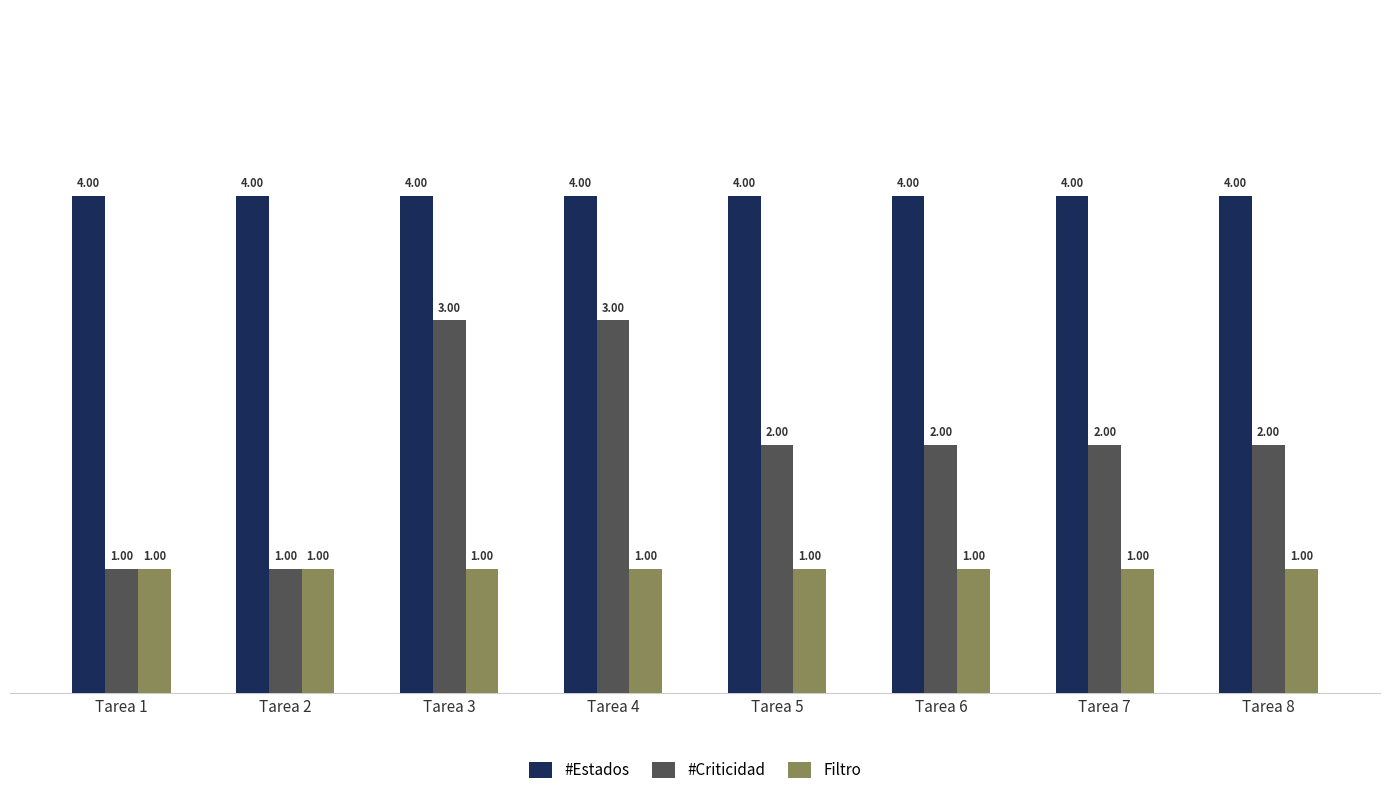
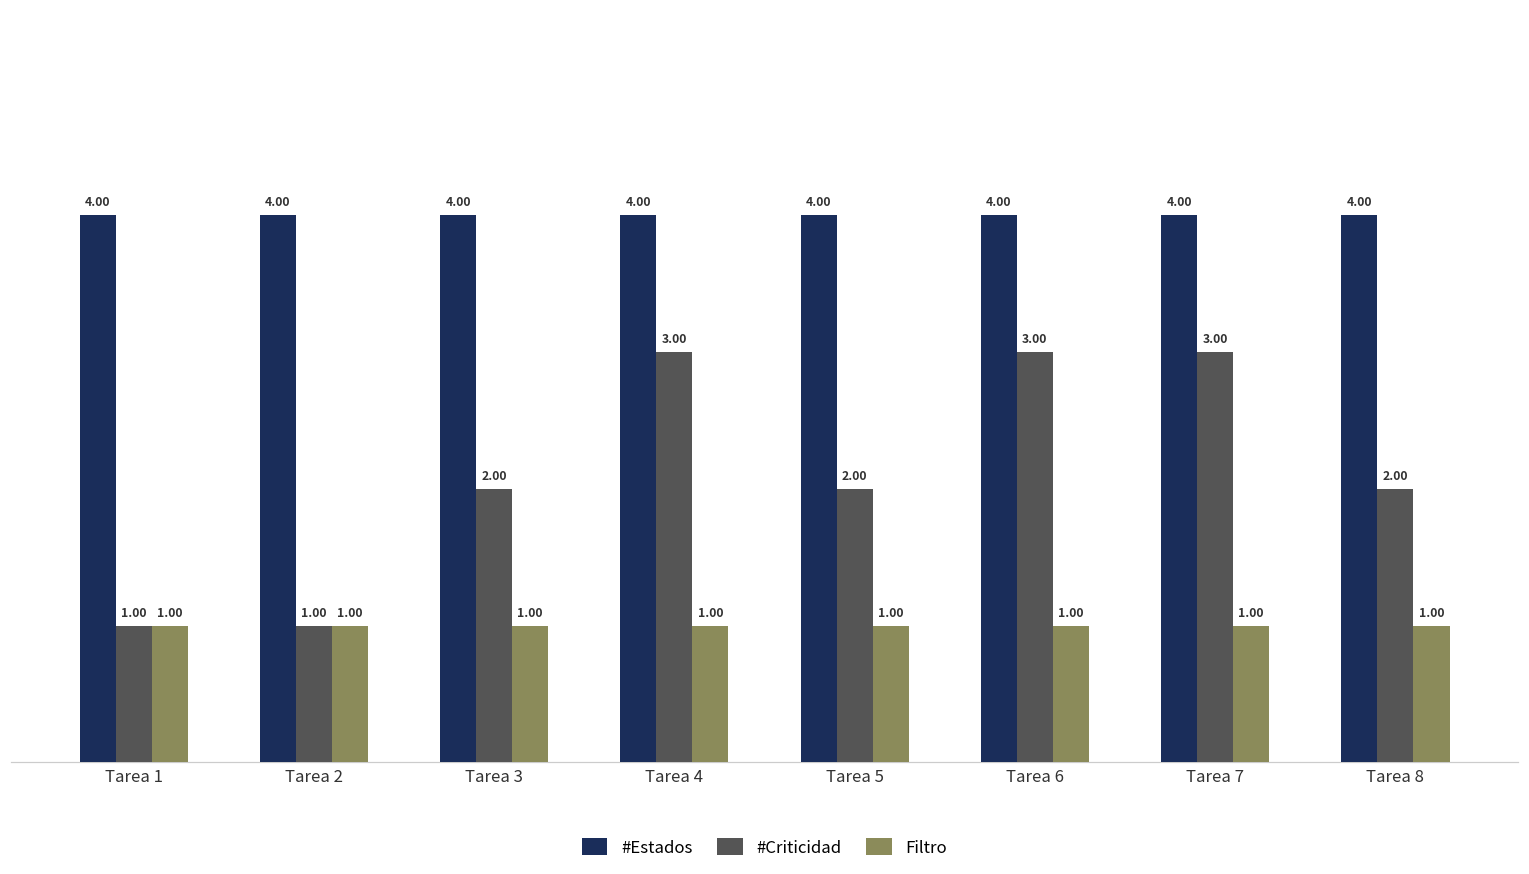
  {
    "#Estados": {
      "Tarea 1": 4.00,
      "Tarea 2": 4.00,
      "Tarea 3": 4.00,
      "Tarea 4": 4.00,
      "Tarea 5": 4.00,
      "Tarea 6": 4.00,
      "Tarea 7": 4.00,
      "Tarea 8": 4.00
    },
    "#Criticidad": {
      "Tarea 1": 1.00,
      "Tarea 2": 1.00,
-     "Tarea 3": 3.00,
+     "Tarea 3": 2.00,
      "Tarea 4": 3.00,
      "Tarea 5": 2.00,
-     "Tarea 6": 2.00,
-     "Tarea 7": 2.00,
+     "Tarea 6": 3.00,
+     "Tarea 7": 3.00,
      "Tarea 8": 2.00
    },
    "Filtro": {
      "Tarea 1": 1.00,
      "Tarea 2": 1.00,
      "Tarea 3": 1.00,
      "Tarea 4": 1.00,
      "Tarea 5": 1.00,
      "Tarea 6": 1.00,
      "Tarea 7": 1.00,
      "Tarea 8": 1.00
    }
  }
